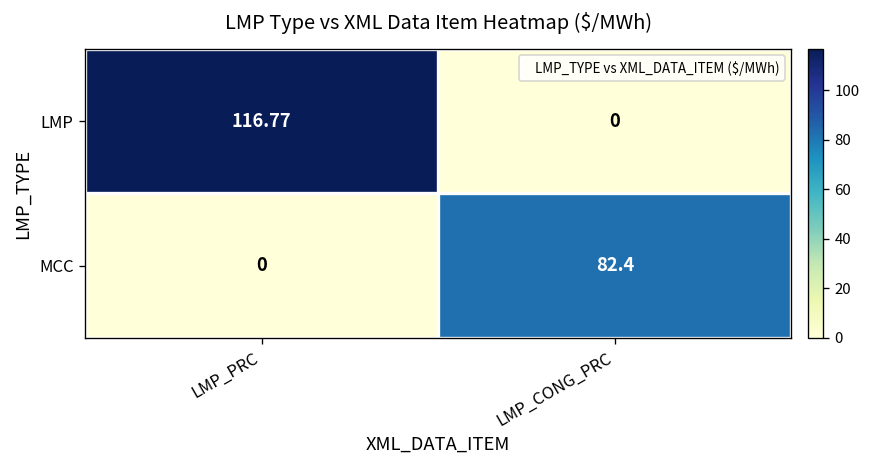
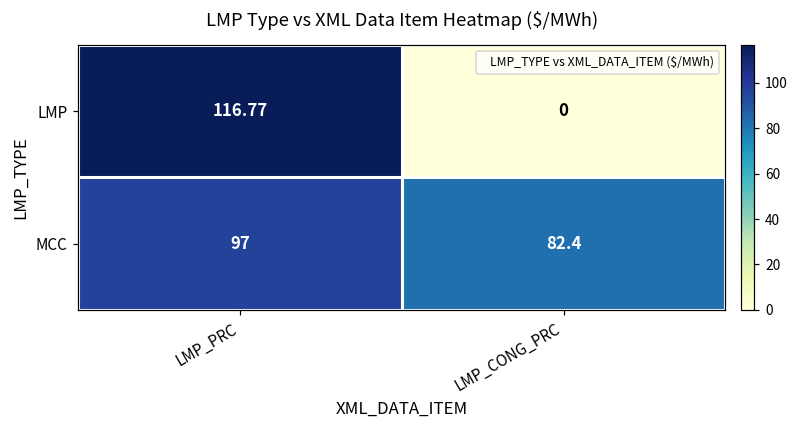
  {
    "LMP": {
      "LMP_PRC": 116.77,
      "LMP_CONG_PRC": 0
    },
    "MCC": {
-     "LMP_PRC": 0,
+     "LMP_PRC": 97,
      "LMP_CONG_PRC": 82.4
    }
  }
